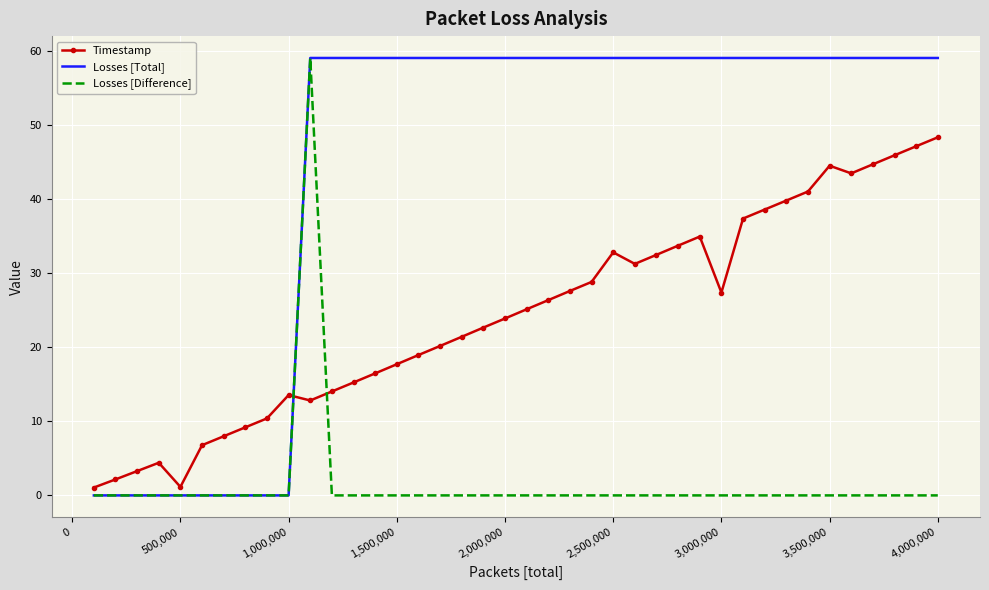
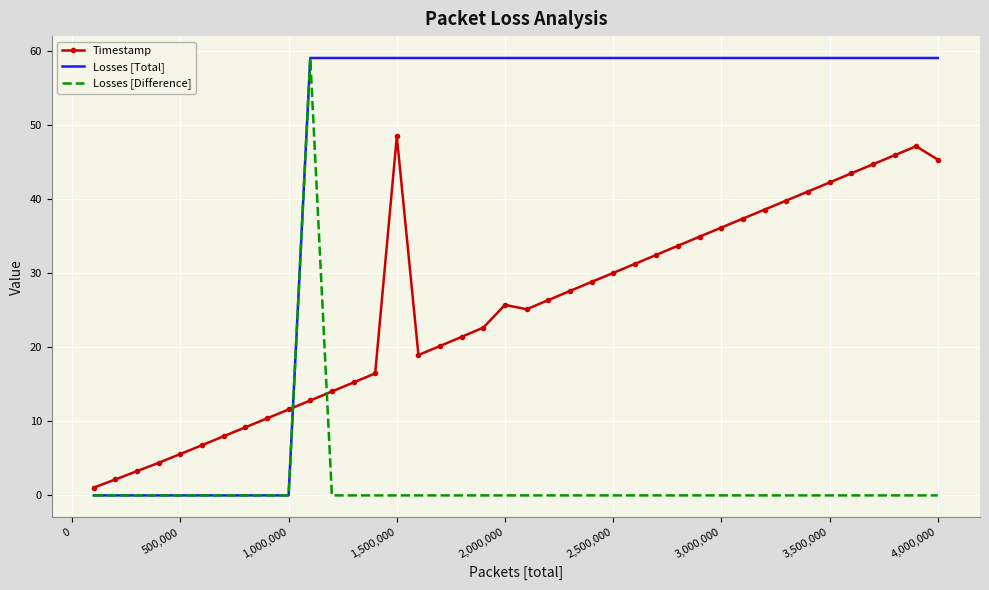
  {
    "Timestamp": {
-     "500,000": 1,
-     "1,000,000": 14,
-     "1,500,000": 18,
-     "2,000,000": 24,
-     "2,500,000": 33,
-     "3,000,000": 27,
-     "3,500,000": 44,
-     "4,000,000": 48
+     "500,000": 6,
+     "1,000,000": 12,
+     "1,500,000": 48,
+     "2,000,000": 26,
+     "2,500,000": 30,
+     "3,000,000": 36,
+     "3,500,000": 42,
+     "4,000,000": 45
    },
    "Losses [Total]": {
      "1,500,000": 59,
      "2,000,000": 59,
      "2,500,000": 59,
      "3,000,000": 59,
      "3,500,000": 59,
      "4,000,000": 59
    },
    "Losses [Difference]": {
      "1,500,000": 0,
      "2,000,000": 0,
      "2,500,000": 0,
      "3,000,000": 0,
      "3,500,000": 0,
      "4,000,000": 0
    }
  }
